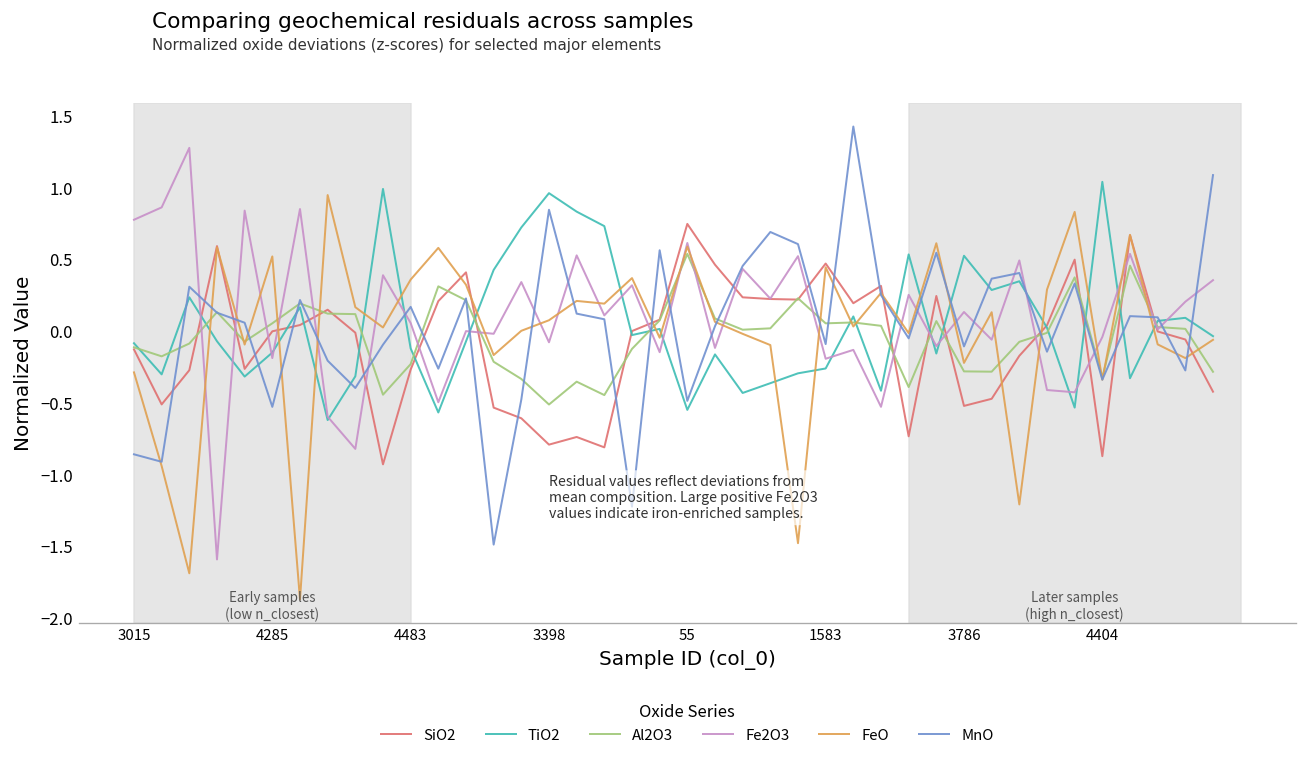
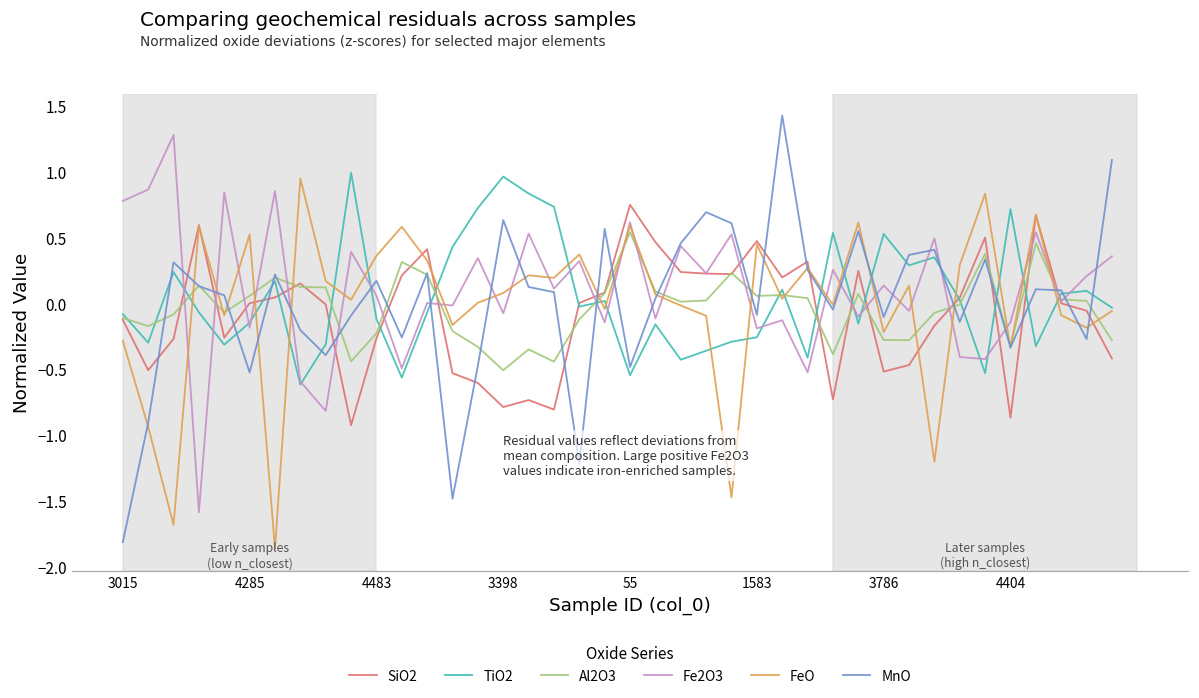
  {
    "TiO2": {
      "3015": -0.08,
      "4285": -0.15,
      "4483": -0.12,
      "3398": 0.96,
      "55": -0.55,
      "1583": -0.26,
      "3786": 0.53,
-     "4404": 1.04
+     "4404": 0.72
    },
    "Al2O3": {
      "4285": 0.06,
      "4483": -0.23,
      "3398": -0.51,
      "55": 0.54,
      "1583": 0.06,
      "3786": -0.28
    },
    "Fe2O3": {
      "3015": 0.78,
      "4285": -0.19,
      "4483": 0.06,
      "3398": -0.08,
      "55": 0.62,
      "1583": -0.19,
      "3786": 0.13,
-     "4404": -0.04
+     "4404": -0.14
    },
    "MnO": {
-     "3015": -0.86,
+     "3015": -1.82,
      "4285": -0.53,
      "4483": 0.17,
-     "3398": 0.85,
+     "3398": 0.63,
      "55": -0.48,
      "1583": -0.09,
      "3786": -0.11
    }
  }
